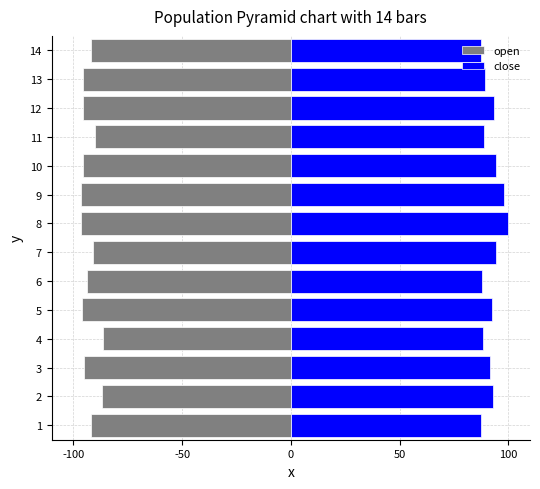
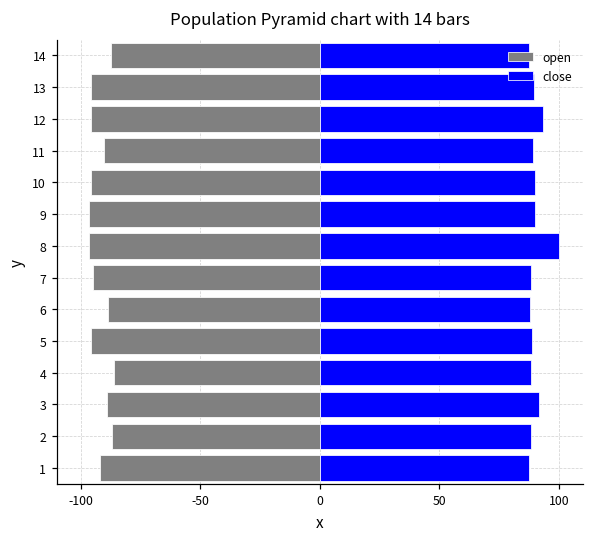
  {
    "open": {
-     "14": -92,
+     "14": -88,
      "13": -96,
      "12": -96,
      "11": -90,
      "10": -96,
      "9": -97,
      "8": -96,
-     "7": -91,
-     "6": -94,
+     "7": -95,
+     "6": -89,
      "5": -96,
      "4": -86,
-     "3": -95,
+     "3": -89,
      "2": -87,
      "1": -92
    },
    "close": {
      "14": 87,
      "13": 89,
      "12": 93,
      "11": 89,
-     "10": 95,
-     "9": 98,
+     "10": 90,
+     "9": 90,
      "8": 100,
-     "7": 94,
+     "7": 88,
      "6": 88,
-     "5": 92,
+     "5": 89,
      "4": 88,
      "3": 91,
-     "2": 93,
+     "2": 88,
      "1": 87
    }
  }
